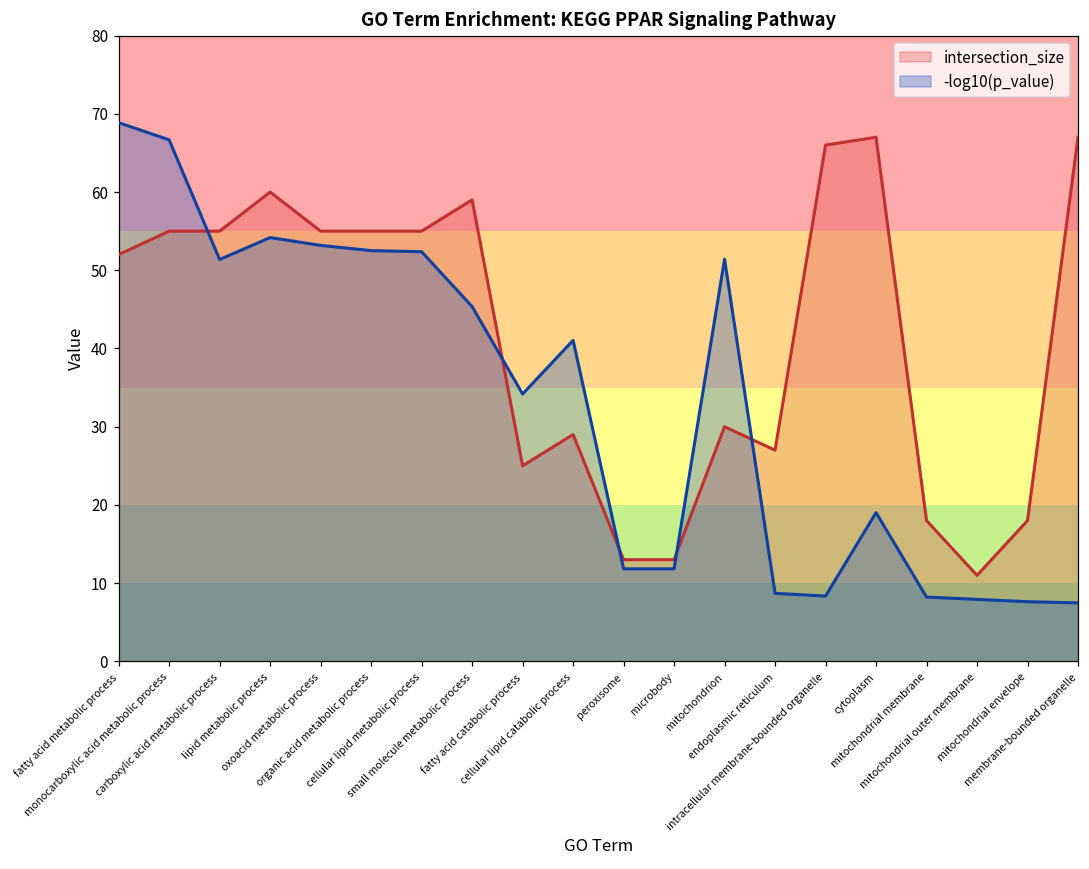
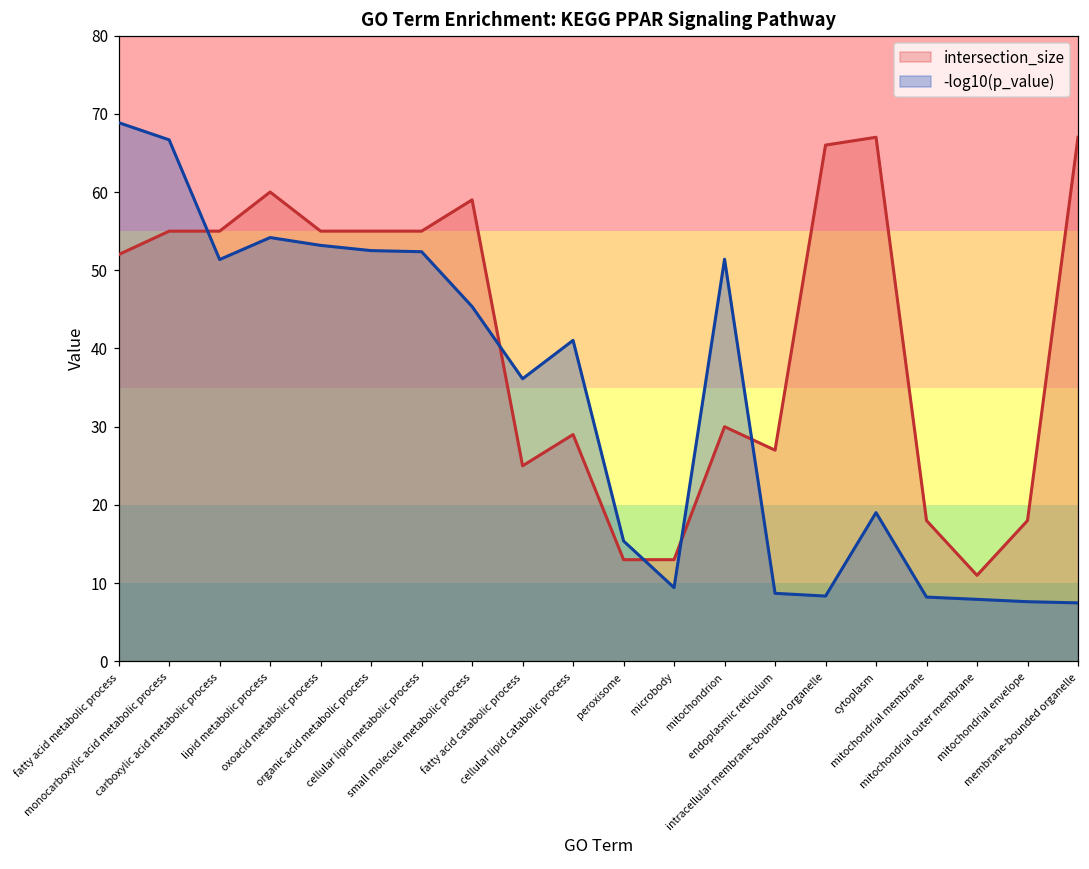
  {
    "intersection_size": {
      "fatty acid metabolic process": 52,
      "monocarboxylic acid metabolic process": 55,
      "carboxylic acid metabolic process": 55,
      "lipid metabolic process": 60,
      "oxoacid metabolic process": 55,
      "organic acid metabolic process": 55,
      "cellular lipid metabolic process": 55,
      "small molecule metabolic process": 59,
      "fatty acid catabolic process": 25,
      "cellular lipid catabolic process": 29,
      "peroxisome": 13,
      "microbody": 13,
      "mitochondrion": 30,
      "endoplasmic reticulum": 27,
      "intracellular membrane-bounded organelle": 66,
      "cytoplasm": 67,
      "mitochondrial membrane": 18,
      "mitochondrial outer membrane": 11,
      "mitochondrial envelope": 18,
      "membrane-bounded organelle": 67
    },
    "-log10(p_value)": {
      "fatty acid metabolic process": 69,
      "monocarboxylic acid metabolic process": 67,
      "carboxylic acid metabolic process": 51,
      "lipid metabolic process": 54,
      "oxoacid metabolic process": 53,
      "organic acid metabolic process": 53,
      "cellular lipid metabolic process": 52,
      "small molecule metabolic process": 45,
-     "fatty acid catabolic process": 34,
+     "fatty acid catabolic process": 36,
      "cellular lipid catabolic process": 41,
-     "peroxisome": 12,
-     "microbody": 12,
+     "peroxisome": 15,
+     "microbody": 9,
      "mitochondrion": 51,
      "endoplasmic reticulum": 9,
      "intracellular membrane-bounded organelle": 8,
      "cytoplasm": 19,
      "mitochondrial membrane": 8,
      "mitochondrial outer membrane": 8,
      "mitochondrial envelope": 8,
      "membrane-bounded organelle": 7
    }
  }
